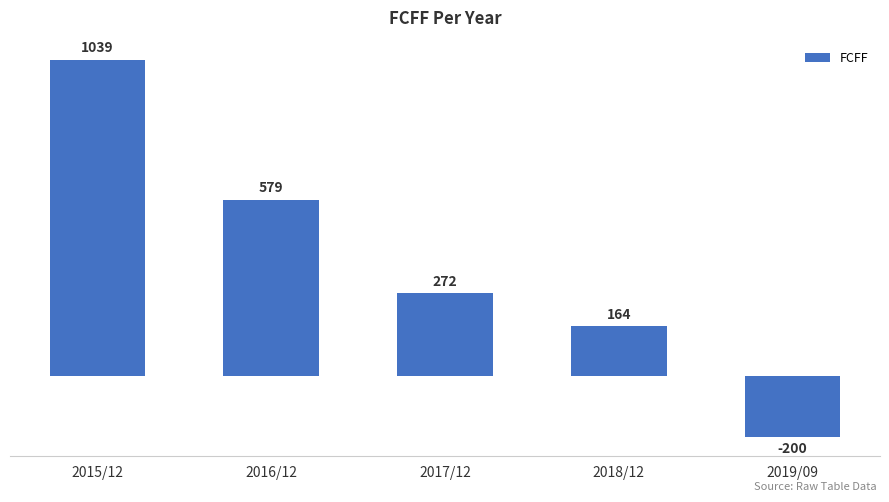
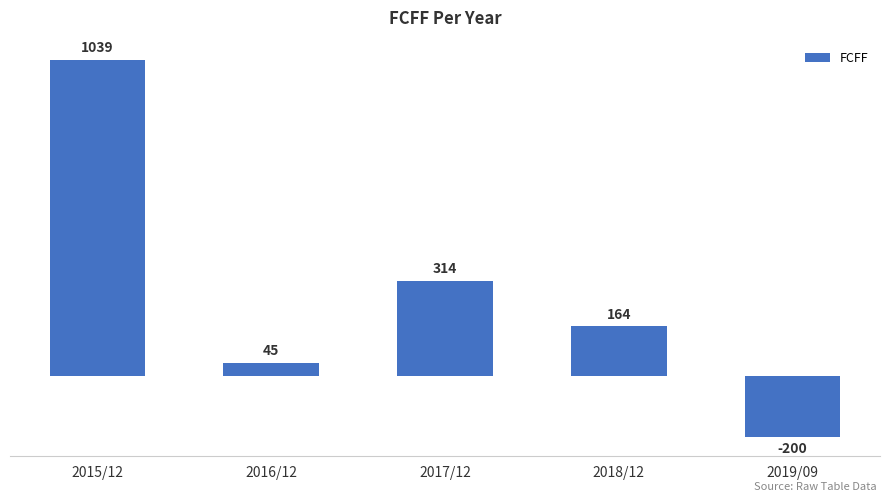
  {
    "2015/12": 1039,
-   "2016/12": 579,
-   "2017/12": 272,
+   "2016/12": 45,
+   "2017/12": 314,
    "2018/12": 164,
    "2019/09": -200
  }
